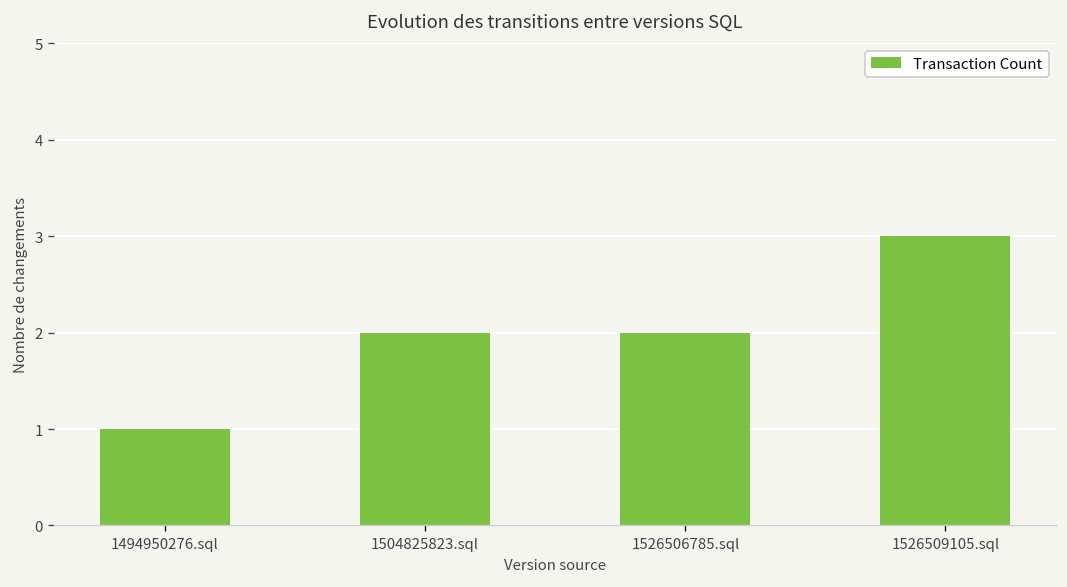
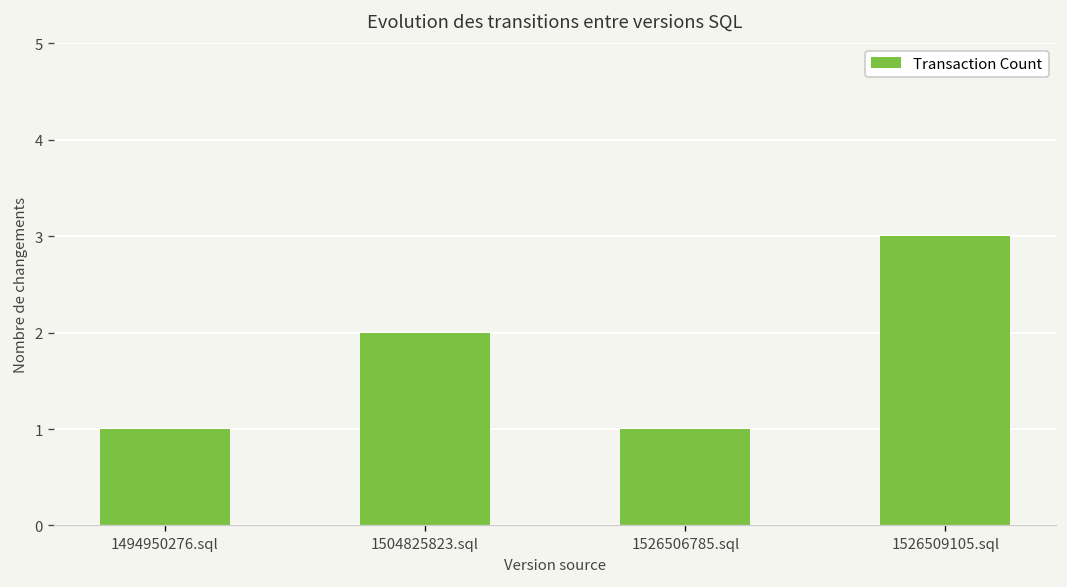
  {
    "1494950276.sql": 1,
    "1504825823.sql": 2,
-   "1526506785.sql": 2,
+   "1526506785.sql": 1,
    "1526509105.sql": 3
  }
